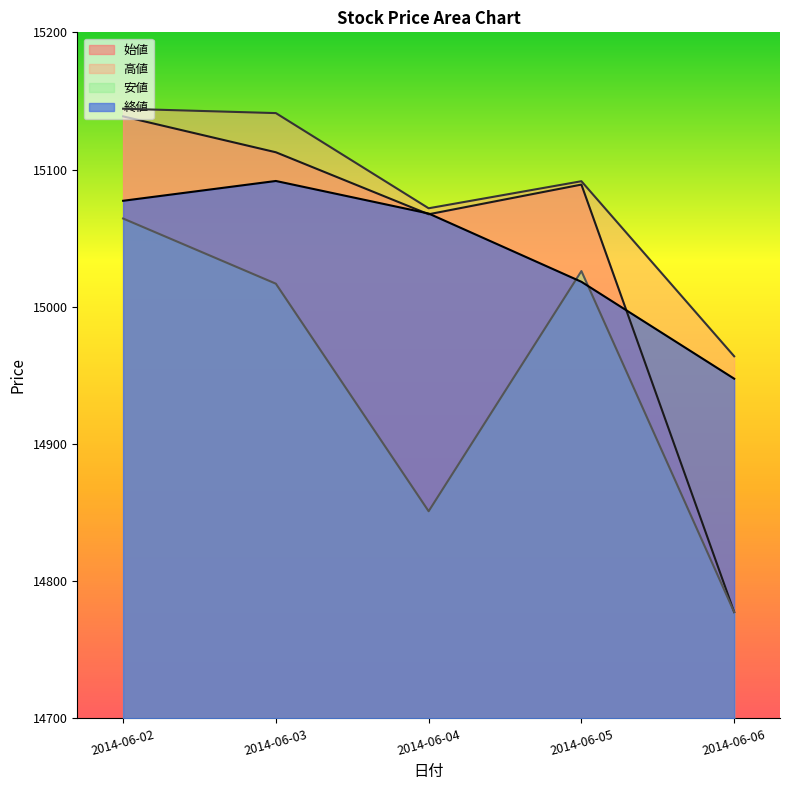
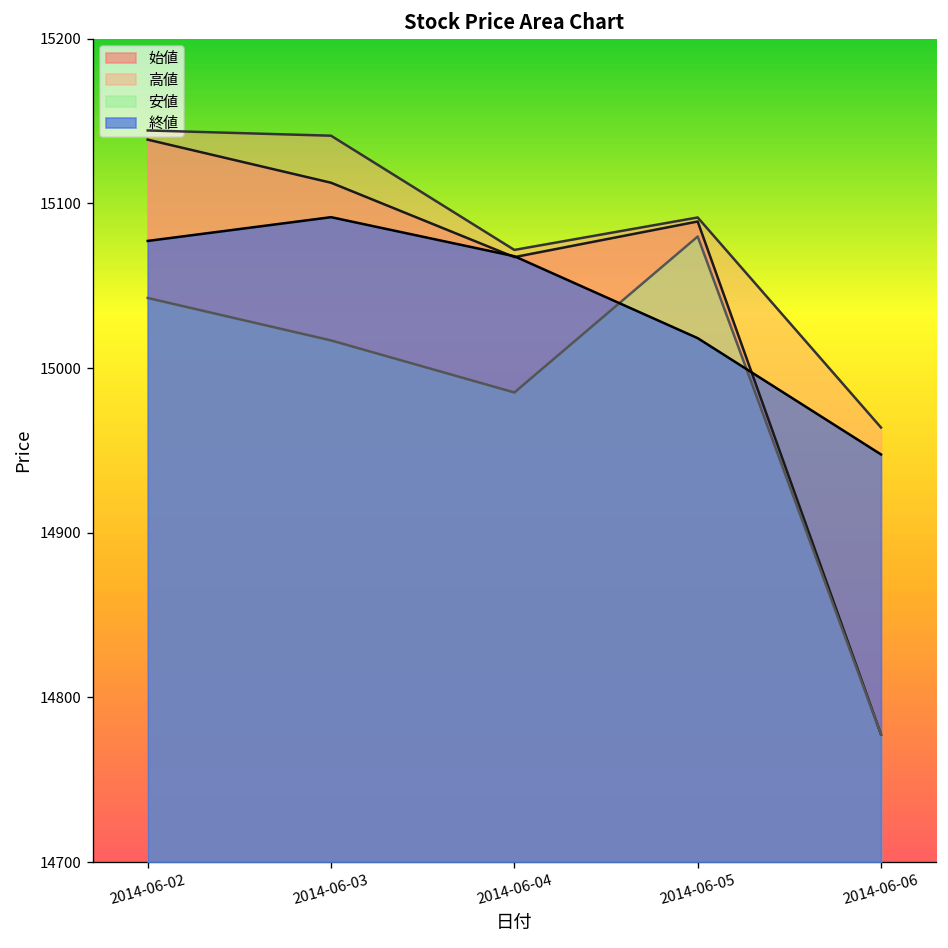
  {
    "安値": {
-     "2014-06-02": 15064,
+     "2014-06-02": 15043,
      "2014-06-03": 15017,
-     "2014-06-04": 14851,
-     "2014-06-05": 15026
+     "2014-06-04": 14985,
+     "2014-06-05": 15080
    },
    "終値": {
      "2014-06-02": 15077,
      "2014-06-03": 15092,
      "2014-06-05": 15018,
      "2014-06-06": 14948
    }
  }
